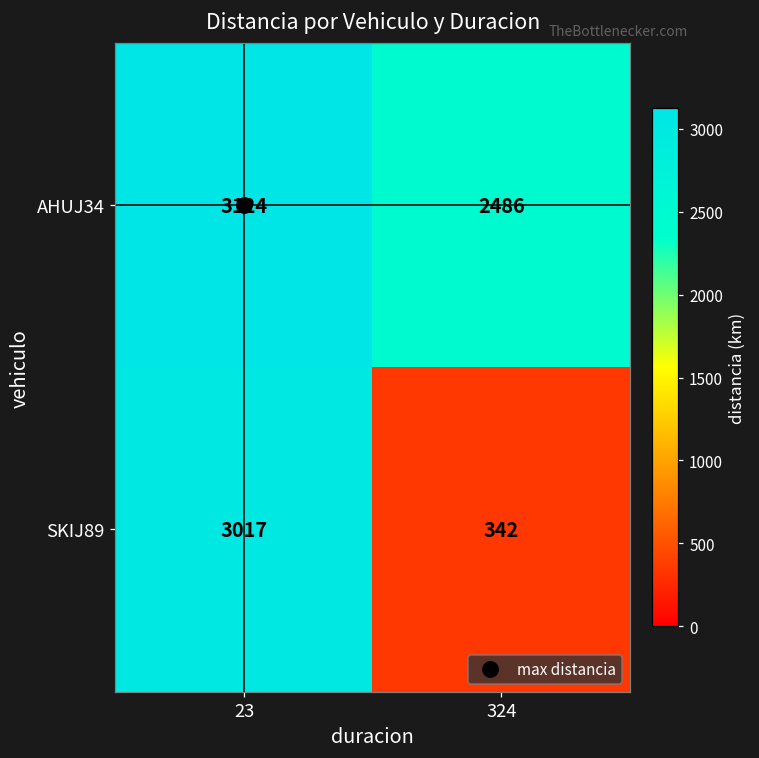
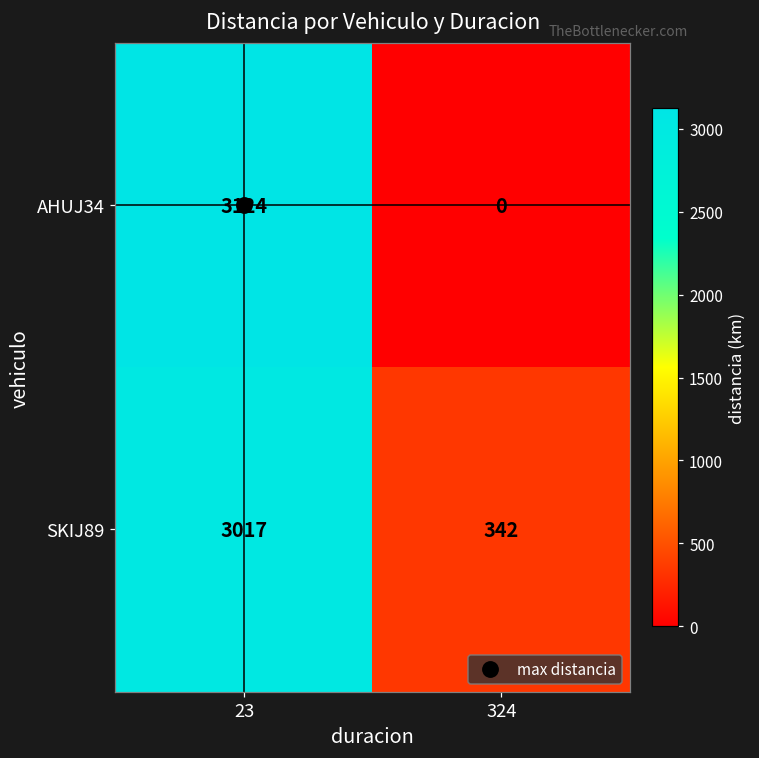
  {
    "AHUJ34": {
-     "324": 2486
+     "324": 0
    },
    "SKIJ89": {
      "23": 3017,
      "324": 342
    }
  }
